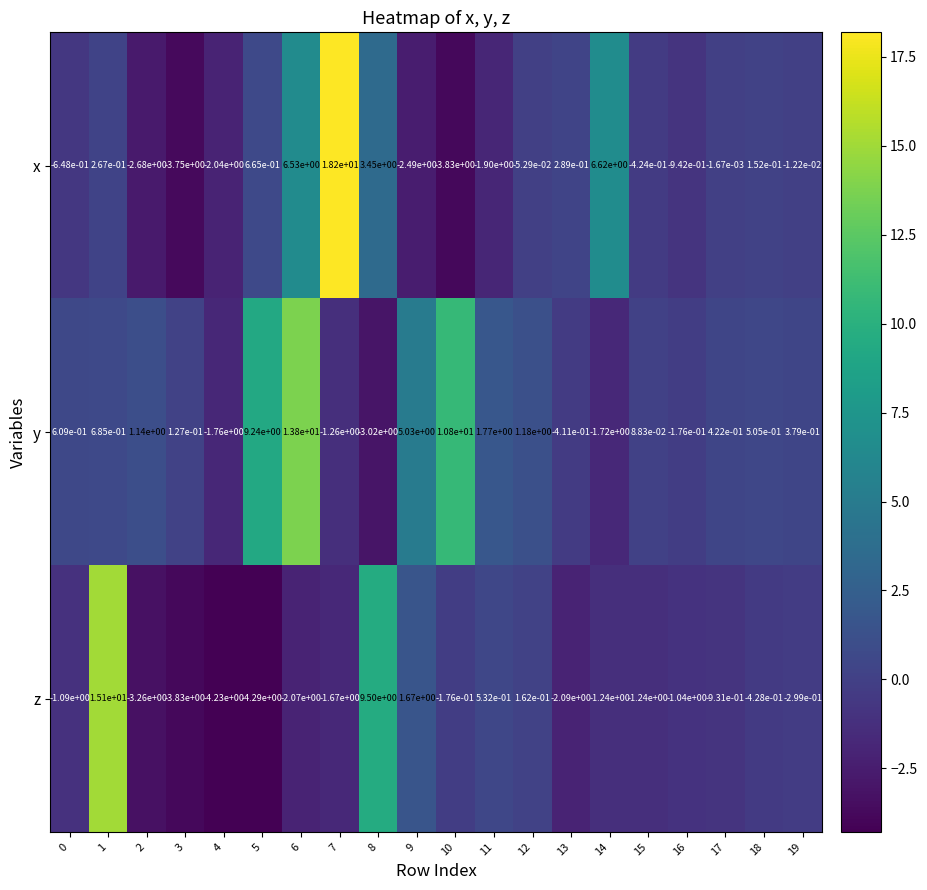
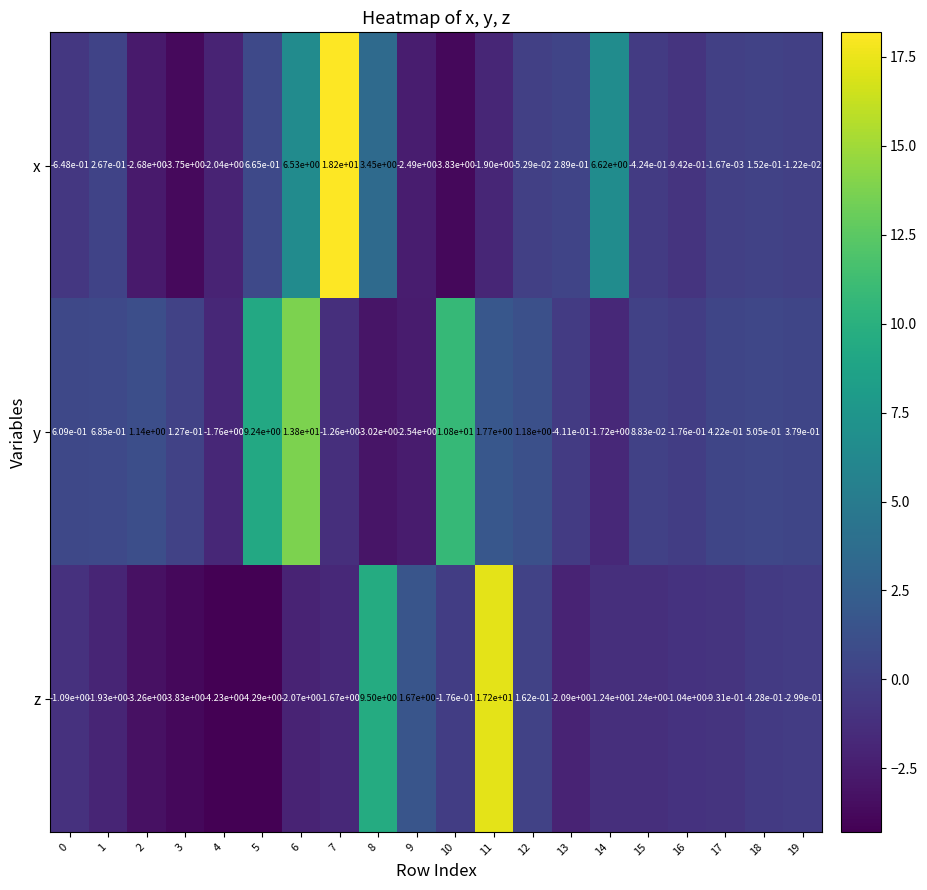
  {
    "x": {
      "0": "-6.48e-01",
      "1": "2.67e-01",
      "2": "-2.68e+00",
      "3": "-3.75e+00",
      "4": "-2.04e+00",
      "5": "6.65e-01",
      "6": "6.53e+00",
      "7": "1.82e+01",
      "8": "3.45e+00",
      "9": "-2.49e+00",
      "10": "-3.83e+00",
      "11": "-1.90e+00",
      "12": "-5.29e-02",
      "13": "2.89e-01",
      "14": "6.62e+00",
      "15": "-4.24e-01",
      "16": "-9.42e-01",
      "17": "-1.67e-03",
      "18": "1.52e-01",
      "19": "-1.22e-02"
    },
    "y": {
      "0": "6.09e-01",
      "1": "6.85e-01",
      "2": "1.14e+00",
      "3": "1.27e-01",
      "4": "-1.76e+00",
      "5": "9.24e+00",
      "6": "1.38e+01",
      "7": "-1.26e+00",
      "8": "-3.02e+00",
-     "9": "5.03e+00",
+     "9": "-2.54e+00",
      "10": "1.08e+01",
      "11": "1.77e+00",
      "12": "1.18e+00",
      "13": "-4.11e-01",
      "14": "-1.72e+00",
      "15": "8.83e-02",
      "16": "-1.76e-01",
      "17": "4.22e-01",
      "18": "5.05e-01",
      "19": "3.79e-01"
    },
    "z": {
      "0": "-1.09e+00",
-     "1": "1.51e+01",
+     "1": "-1.93e+00",
      "2": "-3.26e+00",
      "3": "-3.83e+00",
      "4": "-4.23e+00",
      "5": "-4.29e+00",
      "6": "-2.07e+00",
      "7": "-1.67e+00",
      "8": "9.50e+00",
      "9": "1.67e+00",
      "10": "-1.76e-01",
-     "11": "5.32e-01",
+     "11": "1.72e+01",
      "12": "1.62e-01",
      "13": "-2.09e+00",
      "14": "-1.24e+00",
      "15": "-1.24e+00",
      "16": "-1.04e+00",
      "17": "-9.31e-01",
      "18": "-4.28e-01",
      "19": "-2.99e-01"
    }
  }
